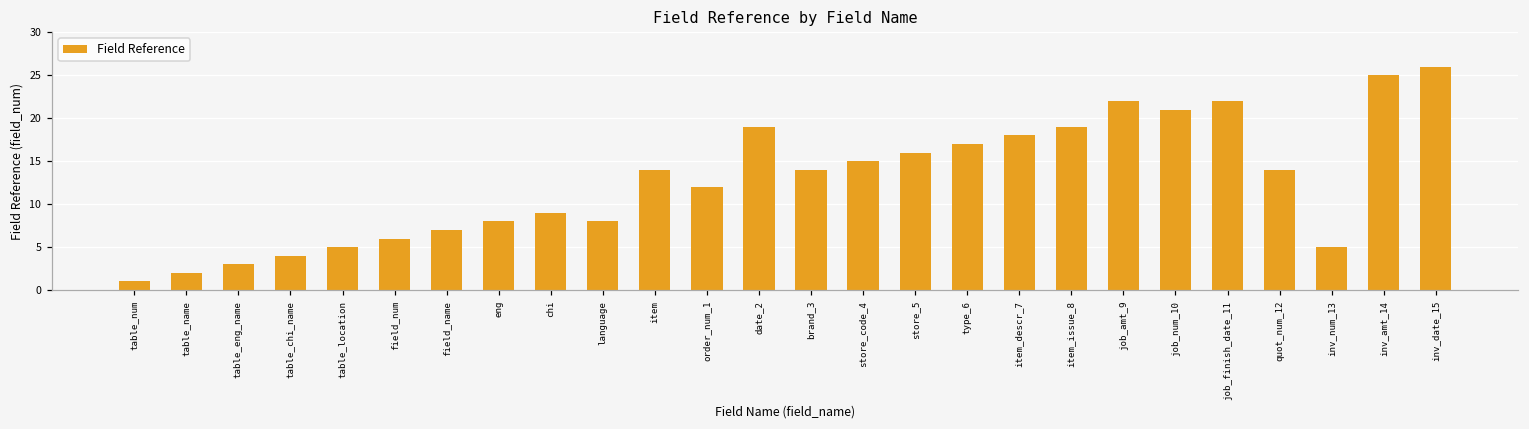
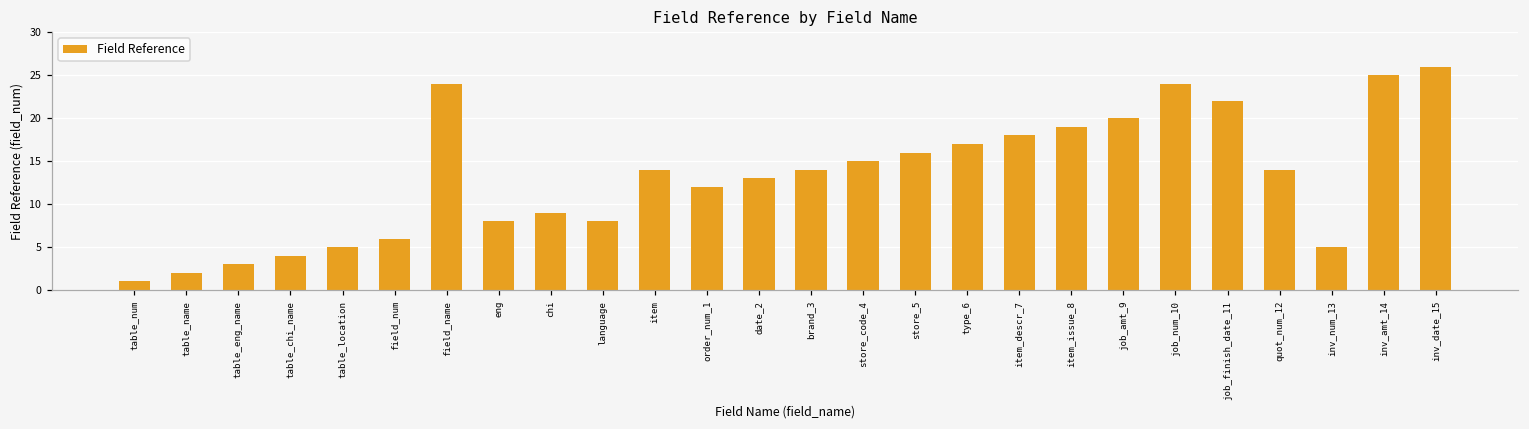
  {
    "table_num": 1,
    "table_name": 2,
    "table_eng_name": 3,
    "table_chi_name": 4,
    "table_location": 5,
    "field_num": 6,
-   "field_name": 7,
+   "field_name": 24,
    "eng": 8,
    "chi": 9,
    "language": 8,
    "item": 14,
    "order_num_1": 12,
-   "date_2": 19,
+   "date_2": 13,
    "brand_3": 14,
    "store_code_4": 15,
    "store_5": 16,
    "type_6": 17,
    "item_descr_7": 18,
    "item_issue_8": 19,
-   "job_amt_9": 22,
-   "job_num_10": 21,
+   "job_amt_9": 20,
+   "job_num_10": 24,
    "job_finish_date_11": 22,
    "quot_num_12": 14,
    "inv_num_13": 5,
    "inv_amt_14": 25,
    "inv_date_15": 26
  }
